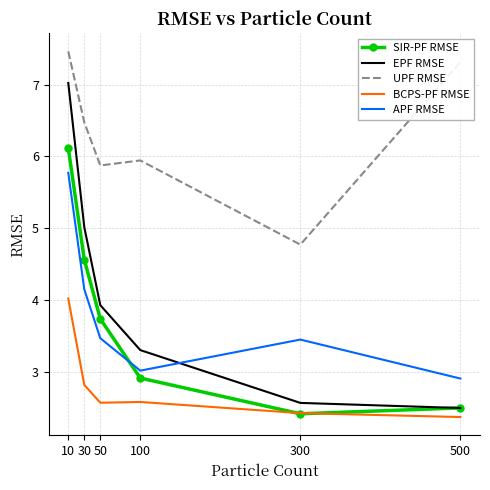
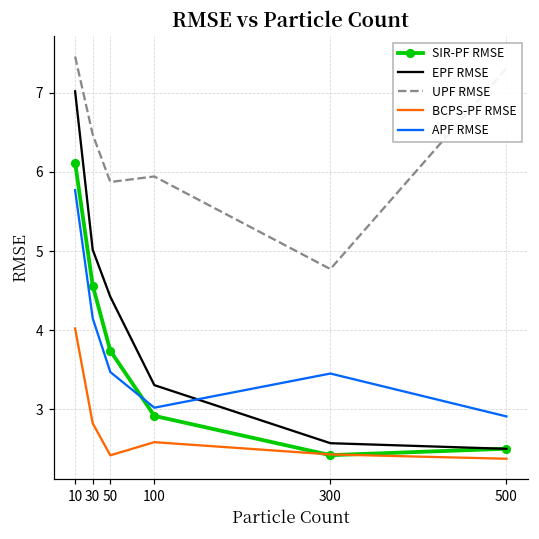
  {
    "SIR-PF RMSE": {
      "10": 6.1,
      "30": 4.6,
      "50": 3.7,
      "100": 2.9
    },
    "EPF RMSE": {
      "10": 7.0,
      "30": 5.0,
-     "50": 3.9,
+     "50": 4.4,
      "100": 3.3,
      "300": 2.6
    },
    "UPF RMSE": {
      "10": 7.5,
      "30": 6.5,
      "50": 5.9,
      "100": 5.9,
      "300": 4.8
    },
    "BCPS-PF RMSE": {
      "10": 4.0,
      "30": 2.8,
-     "50": 2.6,
+     "50": 2.4,
      "100": 2.6,
      "500": 2.4
    },
    "APF RMSE": {
      "10": 5.8,
      "30": 4.1,
      "50": 3.5,
      "100": 3.0,
      "300": 3.4,
      "500": 2.9
    }
  }
